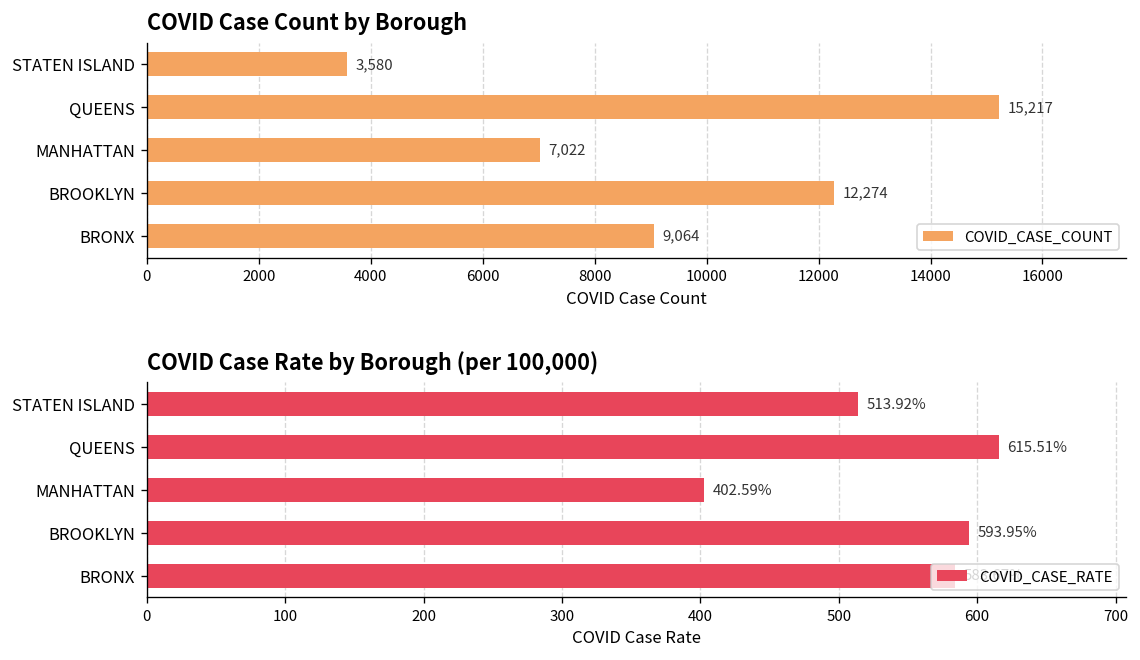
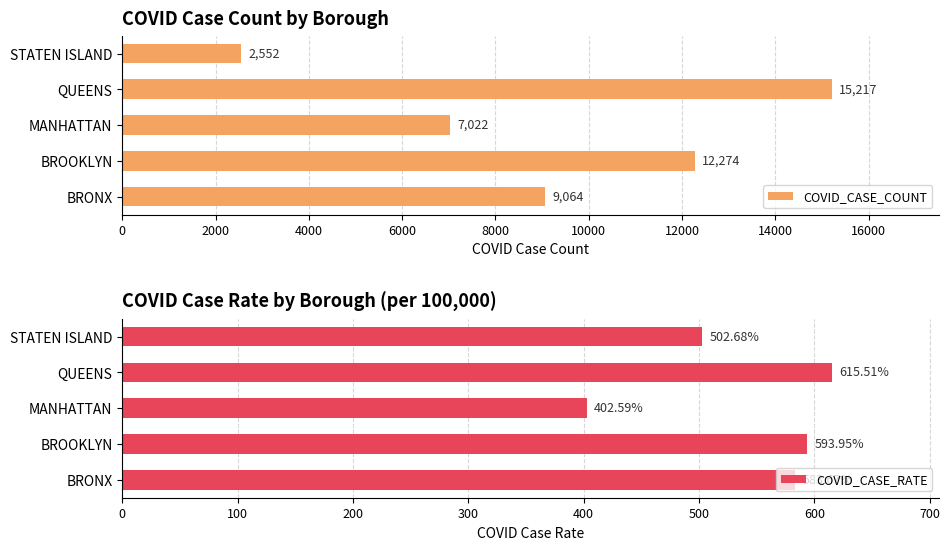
  {
    "COVID Case Count by Borough": {
-     "STATEN ISLAND": "3,580",
+     "STATEN ISLAND": "2,552",
      "QUEENS": "15,217",
      "MANHATTAN": "7,022",
      "BROOKLYN": "12,274",
      "BRONX": "9,064"
    },
    "COVID Case Rate by Borough (per 100,000)": {
-     "STATEN ISLAND": "513.92%",
+     "STATEN ISLAND": "502.68%",
      "QUEENS": "615.51%",
      "MANHATTAN": "402.59%",
      "BROOKLYN": "593.95%"
    }
  }
